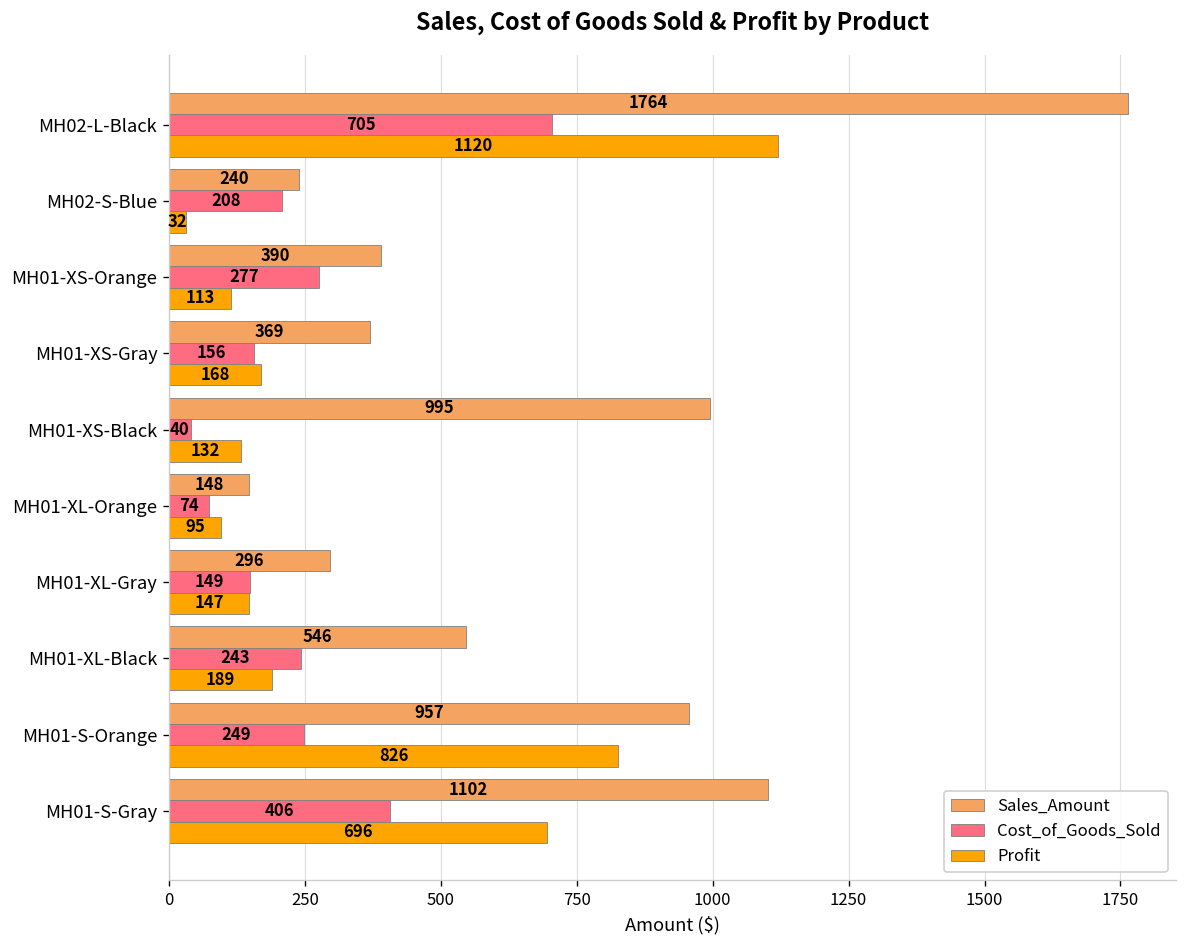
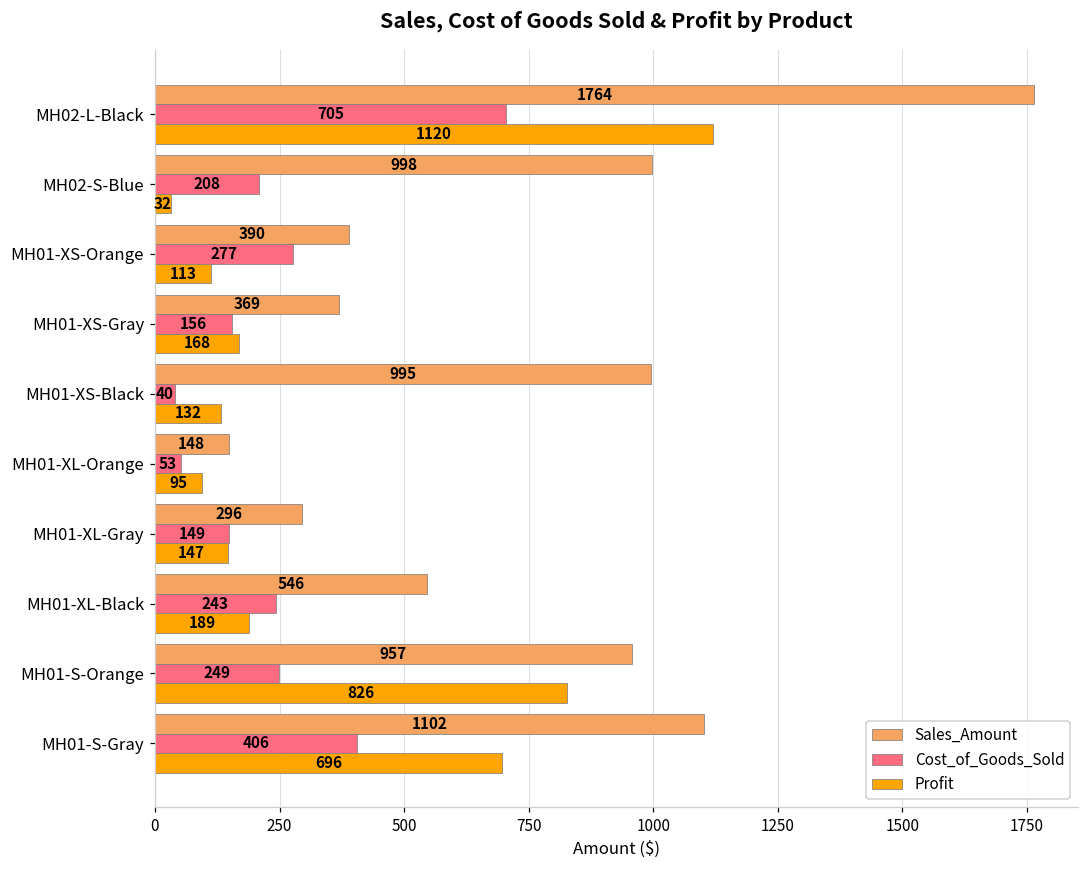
  {
    "Sales_Amount": {
      "MH02-L-Black": 1764,
-     "MH02-S-Blue": 240,
+     "MH02-S-Blue": 998,
      "MH01-XS-Orange": 390,
      "MH01-XS-Gray": 369,
      "MH01-XS-Black": 995,
      "MH01-XL-Orange": 148,
      "MH01-XL-Gray": 296,
      "MH01-XL-Black": 546,
      "MH01-S-Orange": 957,
      "MH01-S-Gray": 1102
    },
    "Cost_of_Goods_Sold": {
      "MH02-L-Black": 705,
      "MH02-S-Blue": 208,
      "MH01-XS-Orange": 277,
      "MH01-XS-Gray": 156,
      "MH01-XS-Black": 40,
-     "MH01-XL-Orange": 74,
+     "MH01-XL-Orange": 53,
      "MH01-XL-Gray": 149,
      "MH01-XL-Black": 243,
      "MH01-S-Orange": 249,
      "MH01-S-Gray": 406
    },
    "Profit": {
      "MH02-L-Black": 1120,
      "MH02-S-Blue": 32,
      "MH01-XS-Orange": 113,
      "MH01-XS-Gray": 168,
      "MH01-XS-Black": 132,
      "MH01-XL-Orange": 95,
      "MH01-XL-Gray": 147,
      "MH01-XL-Black": 189,
      "MH01-S-Orange": 826,
      "MH01-S-Gray": 696
    }
  }
